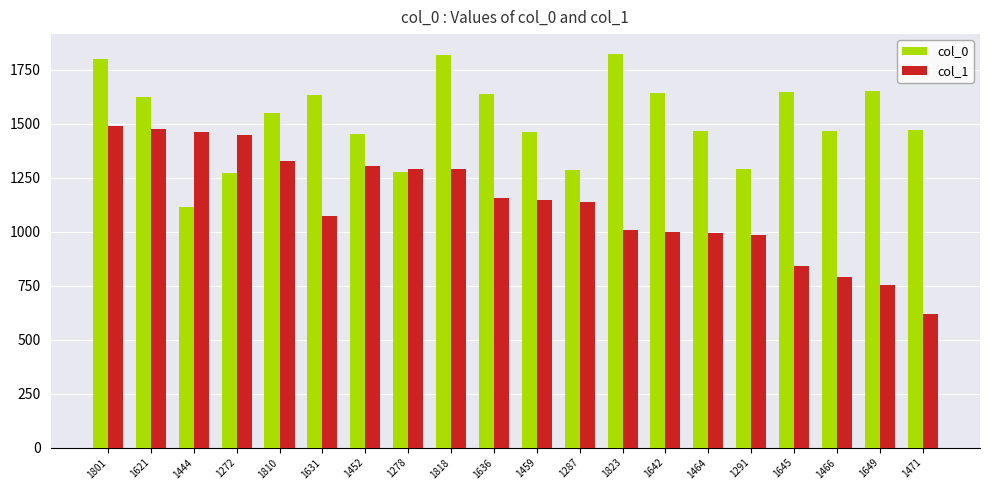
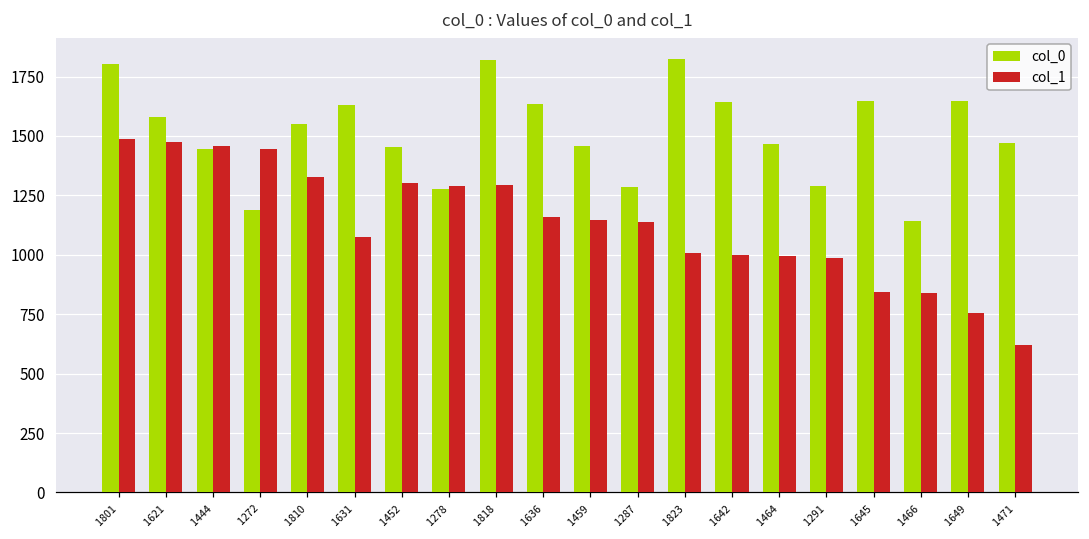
  {
    "col_0": {
      "1801": 1800,
-     "1621": 1620,
-     "1444": 1110,
-     "1272": 1270,
+     "1621": 1580,
+     "1444": 1440,
+     "1272": 1190,
      "1810": 1550,
      "1631": 1630,
      "1452": 1450,
      "1278": 1280,
      "1818": 1820,
      "1636": 1640,
      "1459": 1460,
      "1287": 1290,
      "1823": 1820,
      "1642": 1640,
      "1464": 1460,
      "1291": 1290,
      "1645": 1650,
-     "1466": 1470,
+     "1466": 1140,
      "1649": 1650,
      "1471": 1470
    },
    "col_1": {
      "1801": 1490,
      "1621": 1470,
      "1444": 1460,
      "1272": 1450,
      "1810": 1330,
      "1631": 1070,
      "1452": 1300,
      "1278": 1290,
      "1818": 1290,
      "1636": 1160,
      "1459": 1150,
      "1287": 1140,
      "1823": 1010,
      "1642": 1000,
      "1464": 990,
      "1291": 990,
      "1645": 840,
-     "1466": 790,
+     "1466": 840,
      "1649": 750,
      "1471": 620
    }
  }
